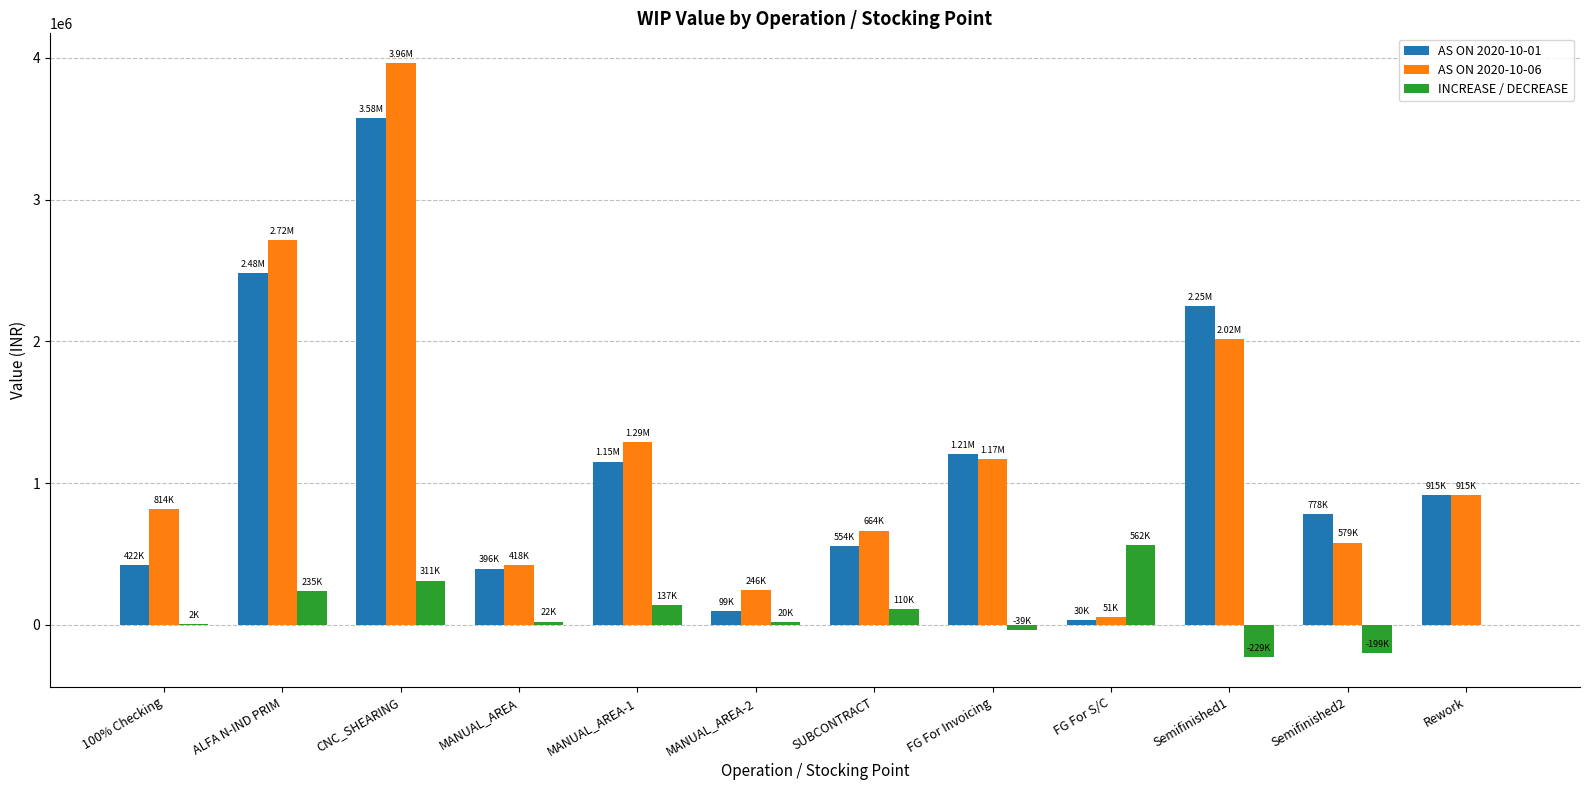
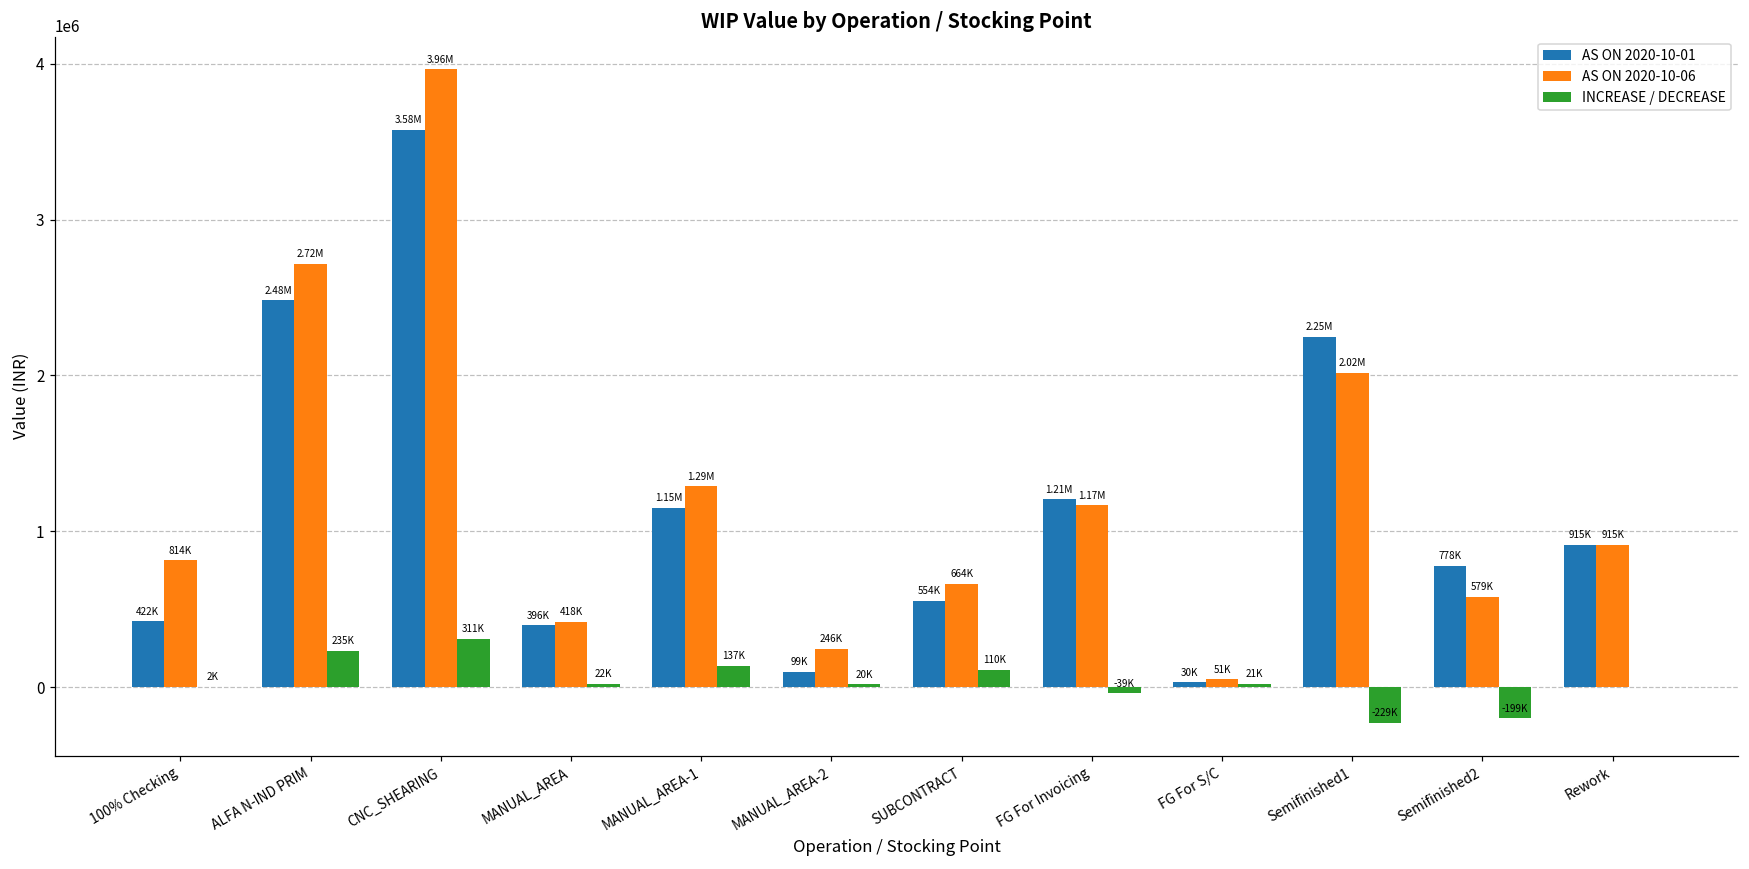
  {
    "AS ON 2020-10-01": {
      "100% Checking": "422K",
      "ALFA N-IND PRIM": "2.48M",
      "CNC_SHEARING": "3.58M",
      "MANUAL_AREA": "396K",
      "MANUAL_AREA-1": "1.15M",
      "MANUAL_AREA-2": "99K",
      "SUBCONTRACT": "554K",
      "FG For Invoicing": "1.21M",
      "FG For S/C": "30K",
      "Semifinished1": "2.25M",
      "Semifinished2": "778K",
      "Rework": "915K"
    },
    "AS ON 2020-10-06": {
      "100% Checking": "814K",
      "ALFA N-IND PRIM": "2.72M",
      "CNC_SHEARING": "3.96M",
      "MANUAL_AREA": "418K",
      "MANUAL_AREA-1": "1.29M",
      "MANUAL_AREA-2": "246K",
      "SUBCONTRACT": "664K",
      "FG For Invoicing": "1.17M",
      "FG For S/C": "51K",
      "Semifinished1": "2.02M",
      "Semifinished2": "579K",
      "Rework": "915K"
    },
    "INCREASE / DECREASE": {
      "100% Checking": "2K",
      "ALFA N-IND PRIM": "235K",
      "CNC_SHEARING": "311K",
      "MANUAL_AREA": "22K",
      "MANUAL_AREA-1": "137K",
      "MANUAL_AREA-2": "20K",
      "SUBCONTRACT": "110K",
      "FG For Invoicing": "-39K",
-     "FG For S/C": "562K",
+     "FG For S/C": "21K",
      "Semifinished1": "-229K",
      "Semifinished2": "-199K"
    }
  }
